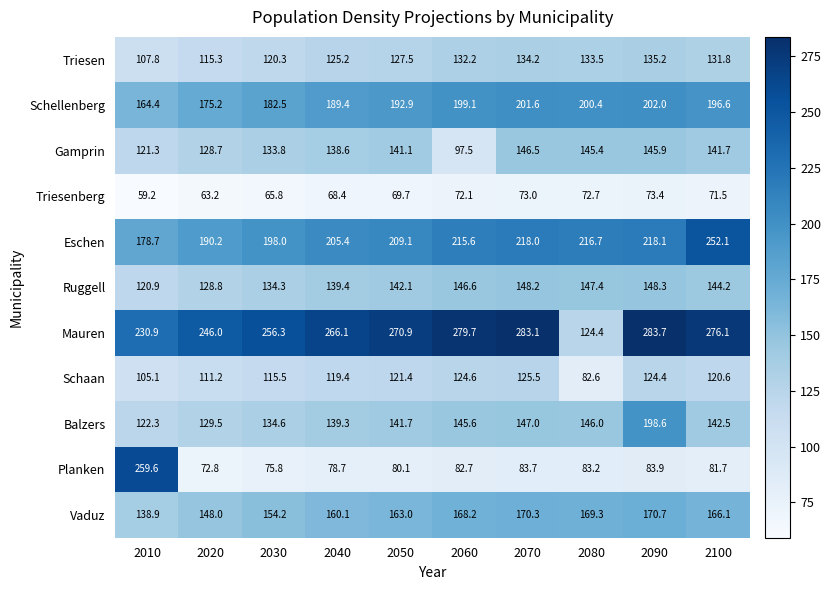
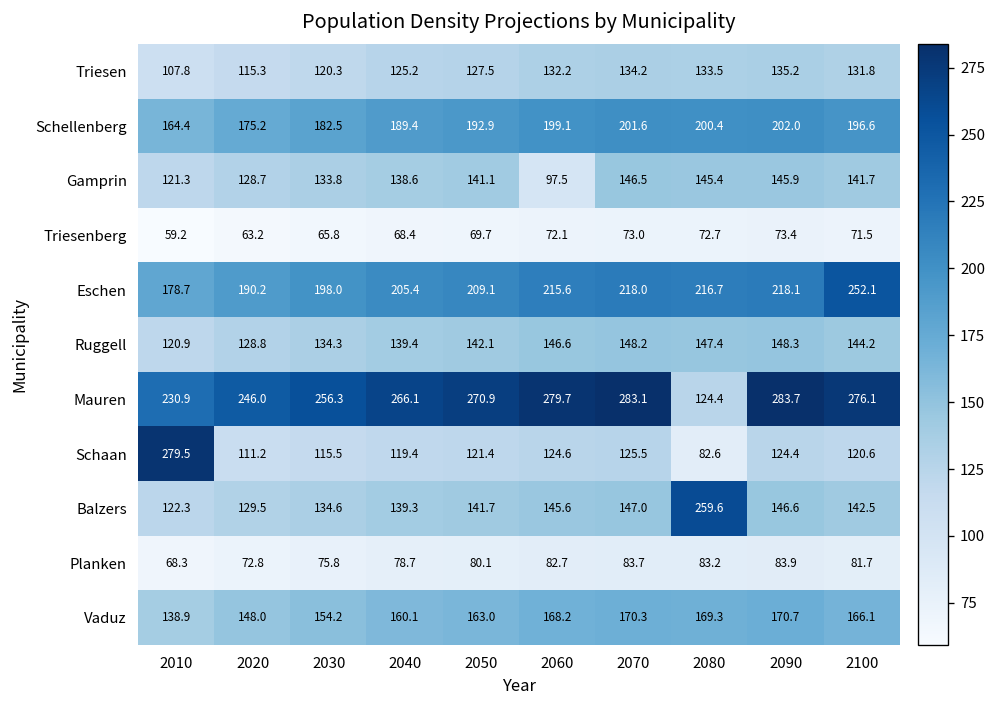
  {
    "Triesen": {
      "2010": 107.8,
      "2020": 115.3,
      "2030": 120.3,
      "2040": 125.2,
      "2050": 127.5,
      "2060": 132.2,
      "2070": 134.2,
      "2080": 133.5,
      "2090": 135.2,
      "2100": 131.8
    },
    "Schellenberg": {
      "2010": 164.4,
      "2020": 175.2,
      "2030": 182.5,
      "2040": 189.4,
      "2050": 192.9,
      "2060": 199.1,
      "2070": 201.6,
      "2080": 200.4,
      "2090": 202.0,
      "2100": 196.6
    },
    "Gamprin": {
      "2010": 121.3,
      "2020": 128.7,
      "2030": 133.8,
      "2040": 138.6,
      "2050": 141.1,
      "2060": 97.5,
      "2070": 146.5,
      "2080": 145.4,
      "2090": 145.9,
      "2100": 141.7
    },
    "Triesenberg": {
      "2010": 59.2,
      "2020": 63.2,
      "2030": 65.8,
      "2040": 68.4,
      "2050": 69.7,
      "2060": 72.1,
      "2070": 73.0,
      "2080": 72.7,
      "2090": 73.4,
      "2100": 71.5
    },
    "Eschen": {
      "2010": 178.7,
      "2020": 190.2,
      "2030": 198.0,
      "2040": 205.4,
      "2050": 209.1,
      "2060": 215.6,
      "2070": 218.0,
      "2080": 216.7,
      "2090": 218.1,
      "2100": 252.1
    },
    "Ruggell": {
      "2010": 120.9,
      "2020": 128.8,
      "2030": 134.3,
      "2040": 139.4,
      "2050": 142.1,
      "2060": 146.6,
      "2070": 148.2,
      "2080": 147.4,
      "2090": 148.3,
      "2100": 144.2
    },
    "Mauren": {
      "2010": 230.9,
      "2020": 246.0,
      "2030": 256.3,
      "2040": 266.1,
      "2050": 270.9,
      "2060": 279.7,
      "2070": 283.1,
      "2080": 124.4,
      "2090": 283.7,
      "2100": 276.1
    },
    "Schaan": {
-     "2010": 105.1,
+     "2010": 279.5,
      "2020": 111.2,
      "2030": 115.5,
      "2040": 119.4,
      "2050": 121.4,
      "2060": 124.6,
      "2070": 125.5,
      "2080": 82.6,
      "2090": 124.4,
      "2100": 120.6
    },
    "Balzers": {
      "2010": 122.3,
      "2020": 129.5,
      "2030": 134.6,
      "2040": 139.3,
      "2050": 141.7,
      "2060": 145.6,
      "2070": 147.0,
-     "2080": 146.0,
-     "2090": 198.6,
+     "2080": 259.6,
+     "2090": 146.6,
      "2100": 142.5
    },
    "Planken": {
-     "2010": 259.6,
+     "2010": 68.3,
      "2020": 72.8,
      "2030": 75.8,
      "2040": 78.7,
      "2050": 80.1,
      "2060": 82.7,
      "2070": 83.7,
      "2080": 83.2,
      "2090": 83.9,
      "2100": 81.7
    },
    "Vaduz": {
      "2010": 138.9,
      "2020": 148.0,
      "2030": 154.2,
      "2040": 160.1,
      "2050": 163.0,
      "2060": 168.2,
      "2070": 170.3,
      "2080": 169.3,
      "2090": 170.7,
      "2100": 166.1
    }
  }
